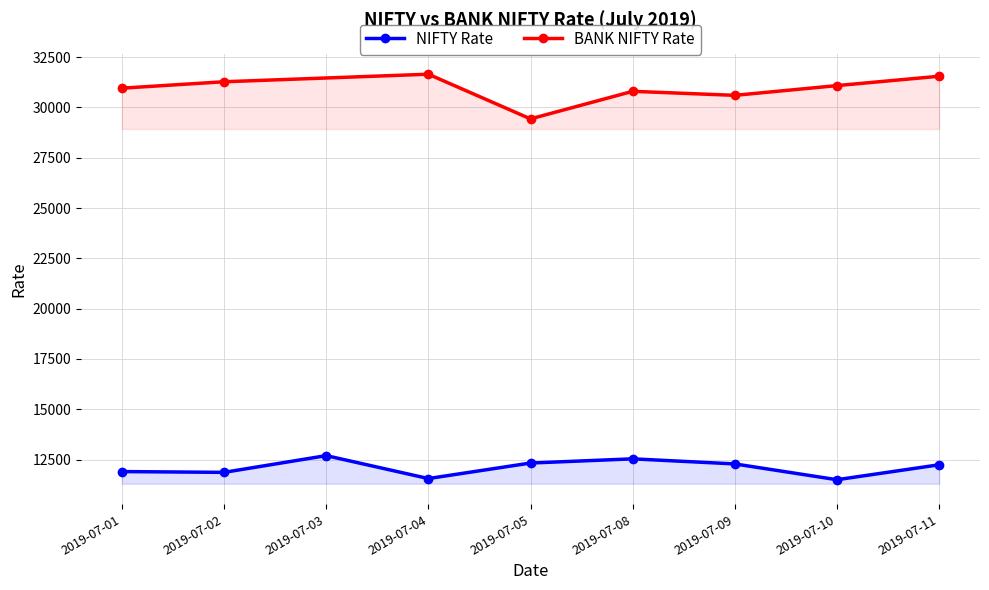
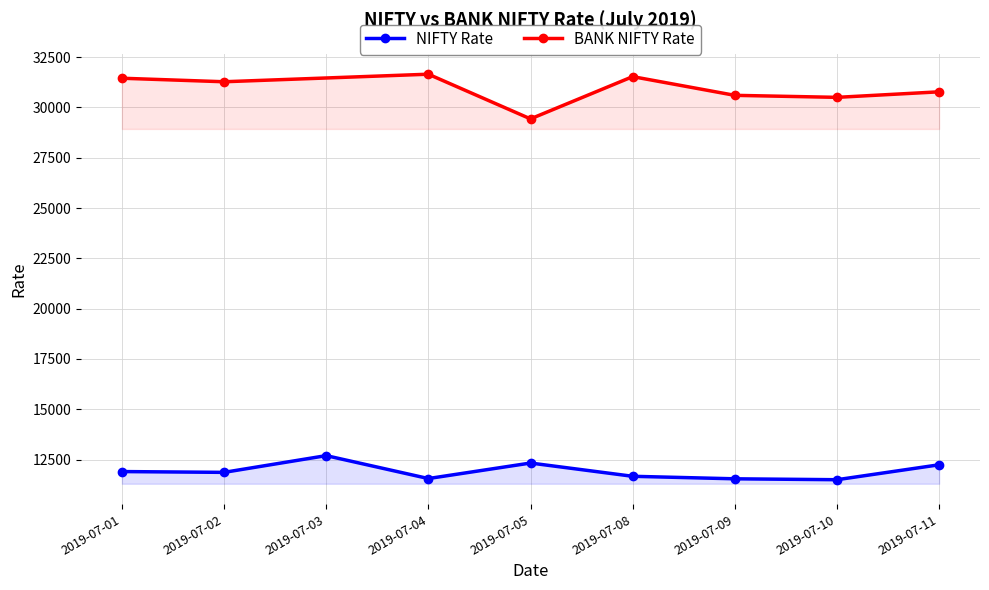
  {
    "NIFTY Rate": {
      "2019-07-01": 11900,
      "2019-07-02": 11900,
      "2019-07-03": 12700,
      "2019-07-04": 11600,
      "2019-07-05": 12300,
-     "2019-07-08": 12500,
-     "2019-07-09": 12300,
+     "2019-07-08": 11700,
+     "2019-07-09": 11500,
      "2019-07-10": 11500,
      "2019-07-11": 12200
    },
    "BANK NIFTY Rate": {
-     "2019-07-01": 31000,
+     "2019-07-01": 31500,
      "2019-07-02": 31300,
      "2019-07-04": 31700,
      "2019-07-05": 29400,
-     "2019-07-08": 30800,
+     "2019-07-08": 31500,
      "2019-07-09": 30600,
-     "2019-07-10": 31100,
-     "2019-07-11": 31500
+     "2019-07-10": 30500,
+     "2019-07-11": 30800
    }
  }
